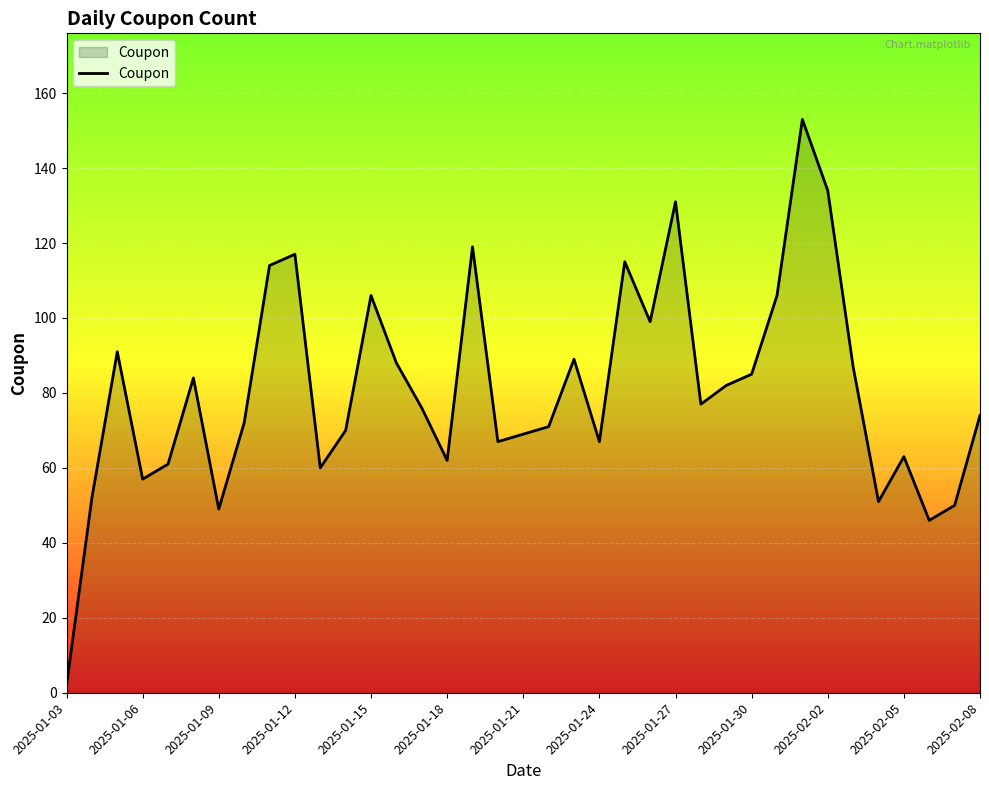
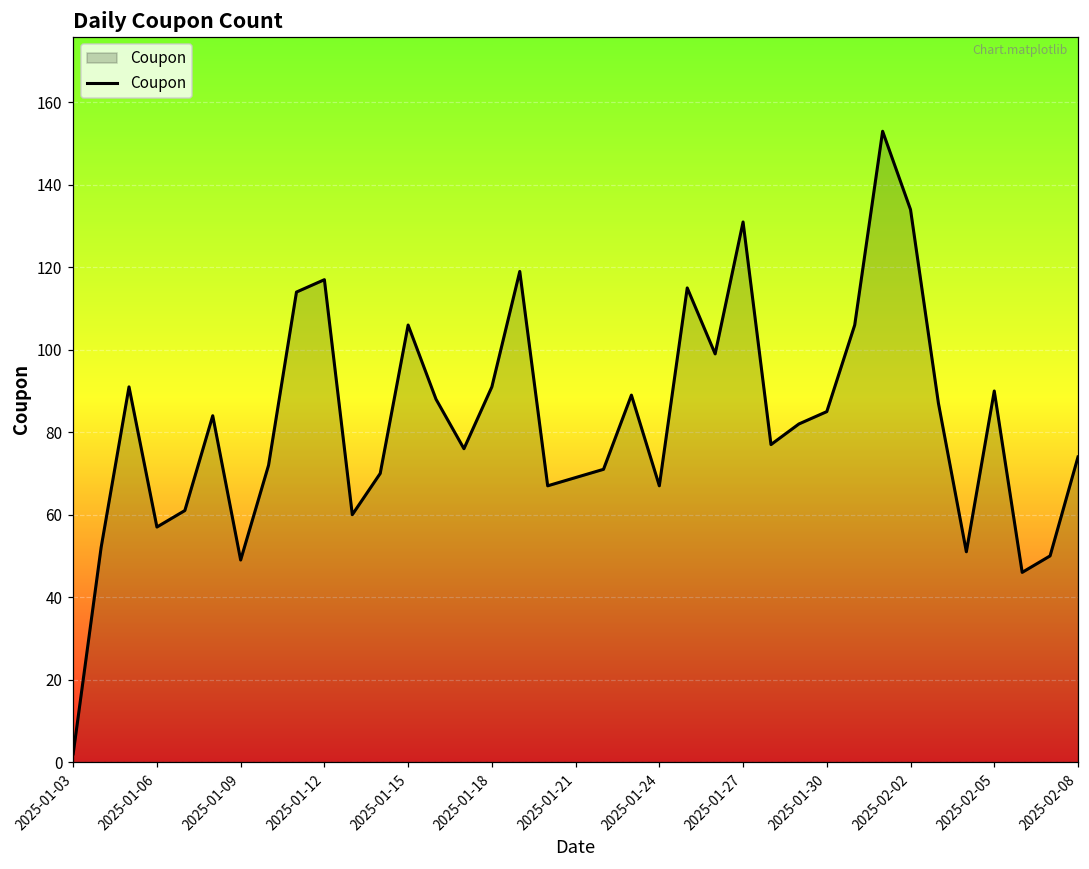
  {
    "2025-01-03": 2,
    "2025-01-06": 57,
    "2025-01-09": 49,
    "2025-01-12": 117,
    "2025-01-15": 106,
-   "2025-01-18": 62,
+   "2025-01-18": 91,
    "2025-01-21": 69,
    "2025-01-24": 67,
    "2025-01-27": 131,
    "2025-01-30": 85,
    "2025-02-02": 134,
-   "2025-02-05": 63,
+   "2025-02-05": 90,
    "2025-02-08": 74
  }
